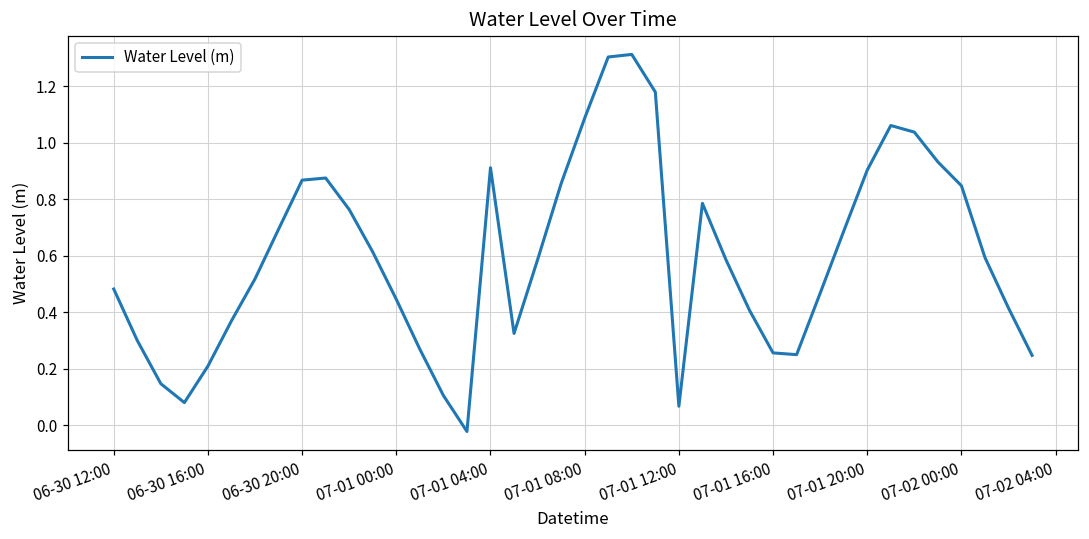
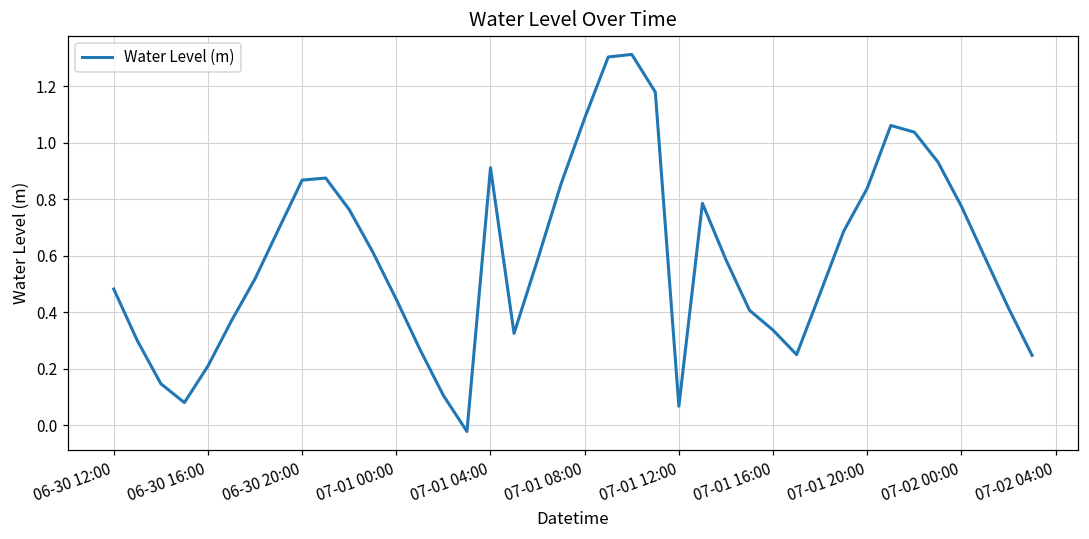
  {
    "06-30 12:00": 0.48,
    "06-30 16:00": 0.21,
    "06-30 20:00": 0.87,
    "07-01 00:00": 0.45,
    "07-01 04:00": 0.91,
    "07-01 08:00": 1.09,
    "07-01 12:00": 0.07,
-   "07-01 16:00": 0.26,
-   "07-01 20:00": 0.90,
-   "07-02 00:00": 0.85
+   "07-01 16:00": 0.34,
+   "07-01 20:00": 0.84,
+   "07-02 00:00": 0.78
  }
